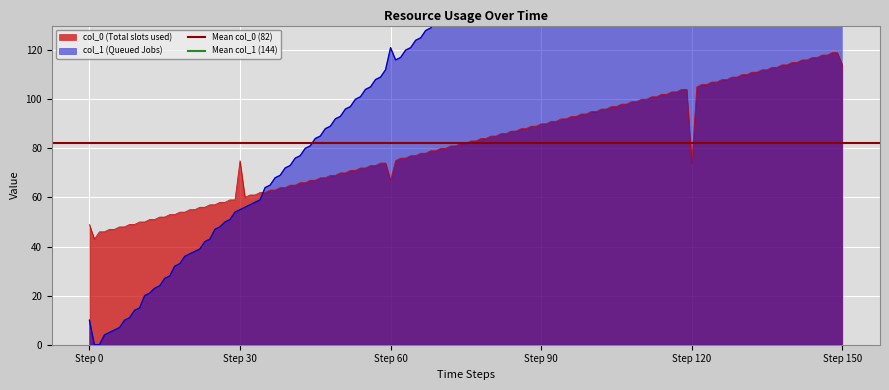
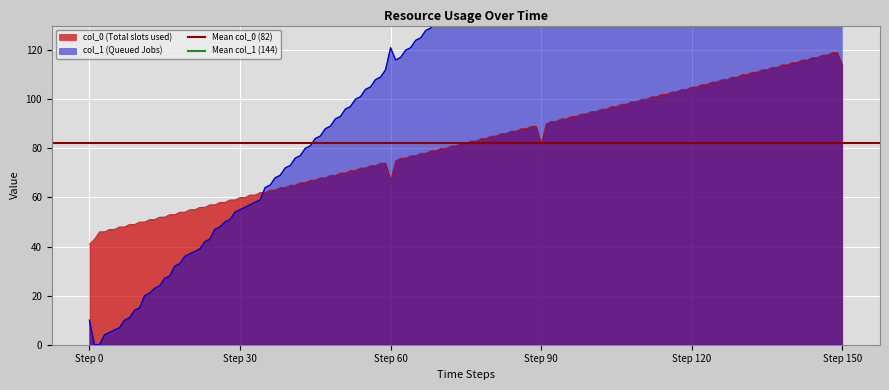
  {
    "col_0 (Total slots used)": {
-     "Step 0": 49,
-     "Step 30": 75,
+     "Step 0": 41,
+     "Step 30": 60,
      "Step 60": 67,
-     "Step 90": 90,
-     "Step 120": 74,
+     "Step 90": 82,
+     "Step 120": 105,
      "Step 150": 114
    },
    "col_1 (Queued Jobs)": {
      "Step 0": 10,
      "Step 30": 55,
      "Step 60": 121
    }
  }
